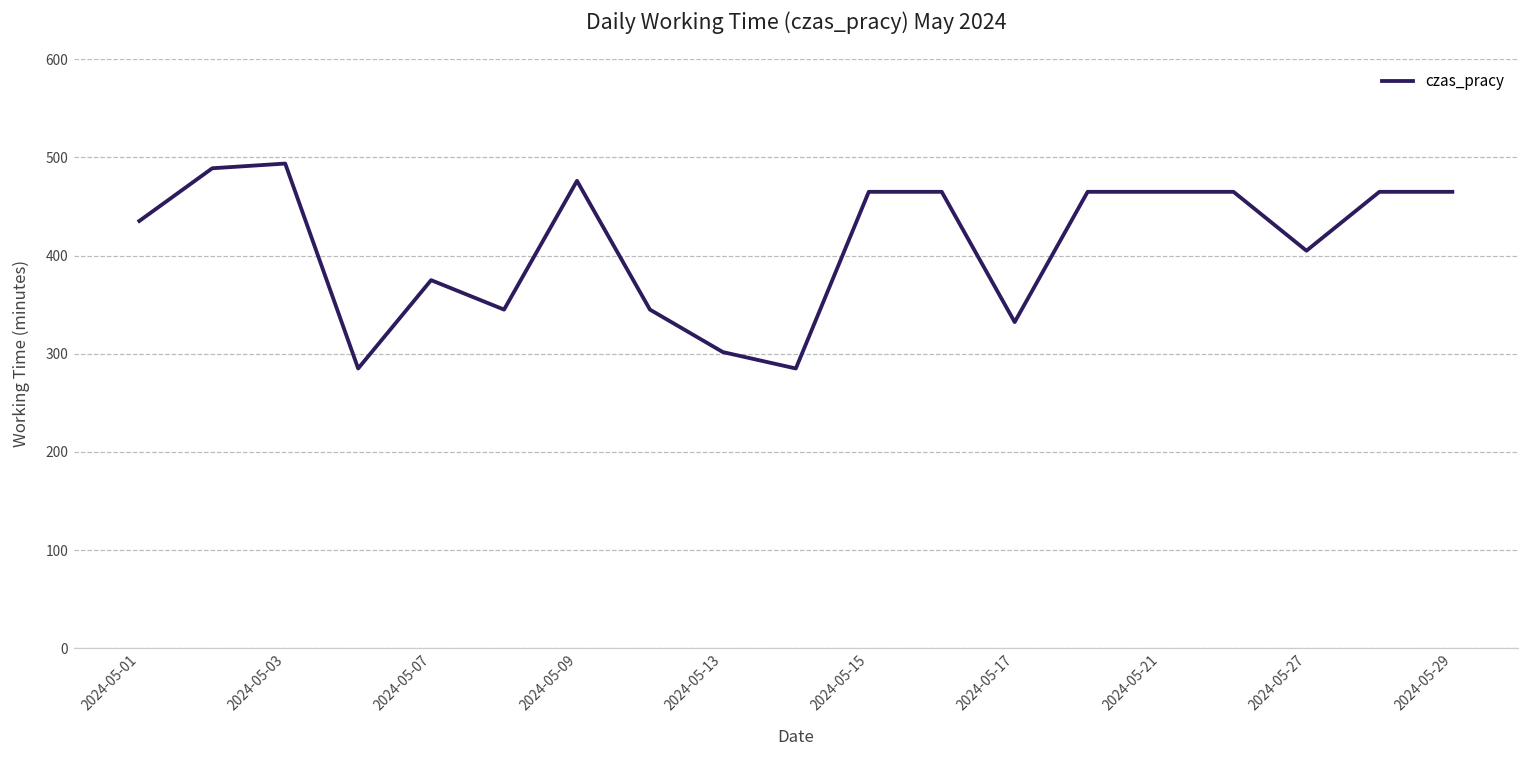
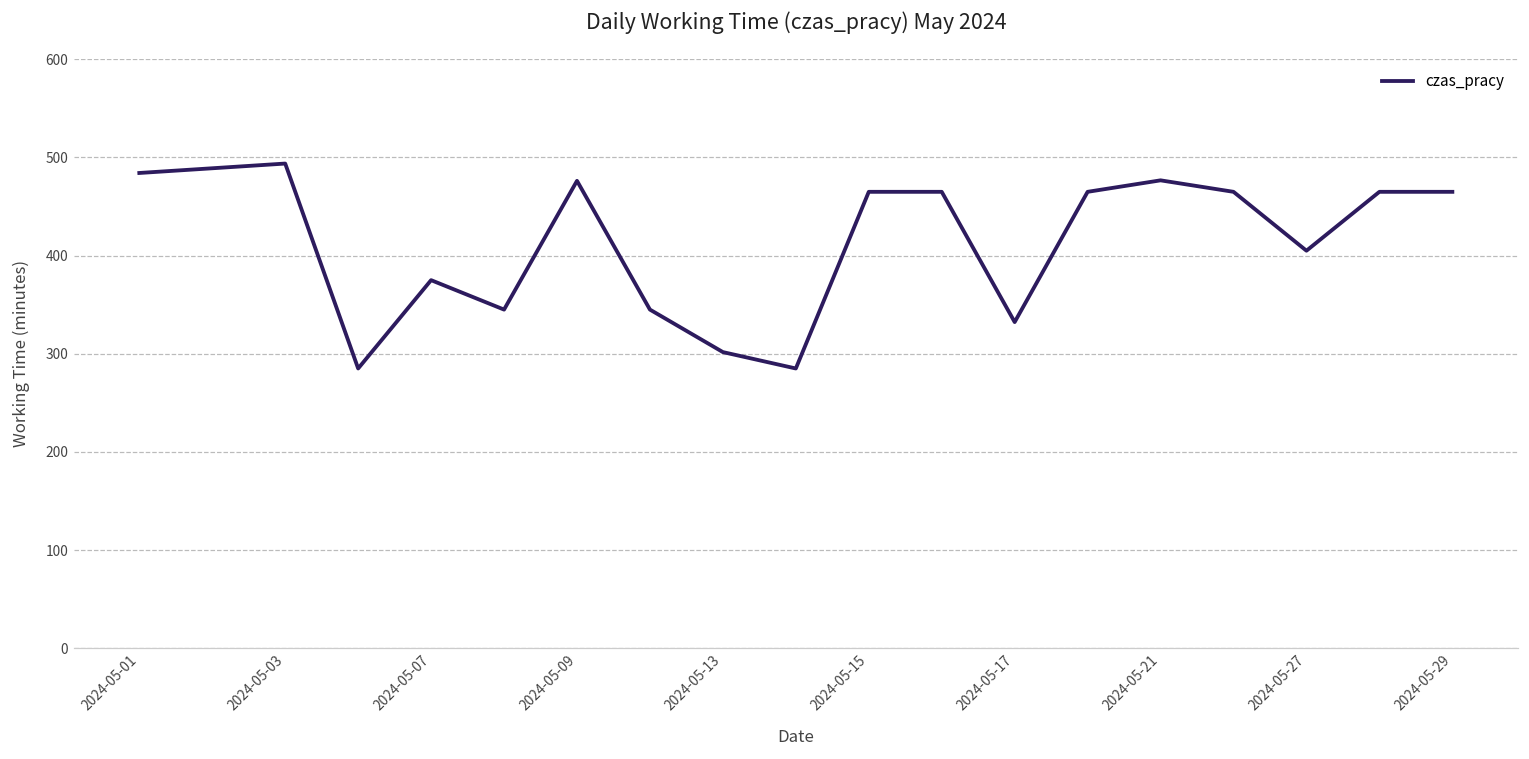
  {
-   "2024-05-01": 440,
+   "2024-05-01": 480,
    "2024-05-03": 490,
    "2024-05-07": 380,
    "2024-05-09": 480,
    "2024-05-13": 300,
    "2024-05-15": 470,
    "2024-05-17": 330,
-   "2024-05-21": 470,
+   "2024-05-21": 480,
    "2024-05-27": 410,
    "2024-05-29": 470
  }
